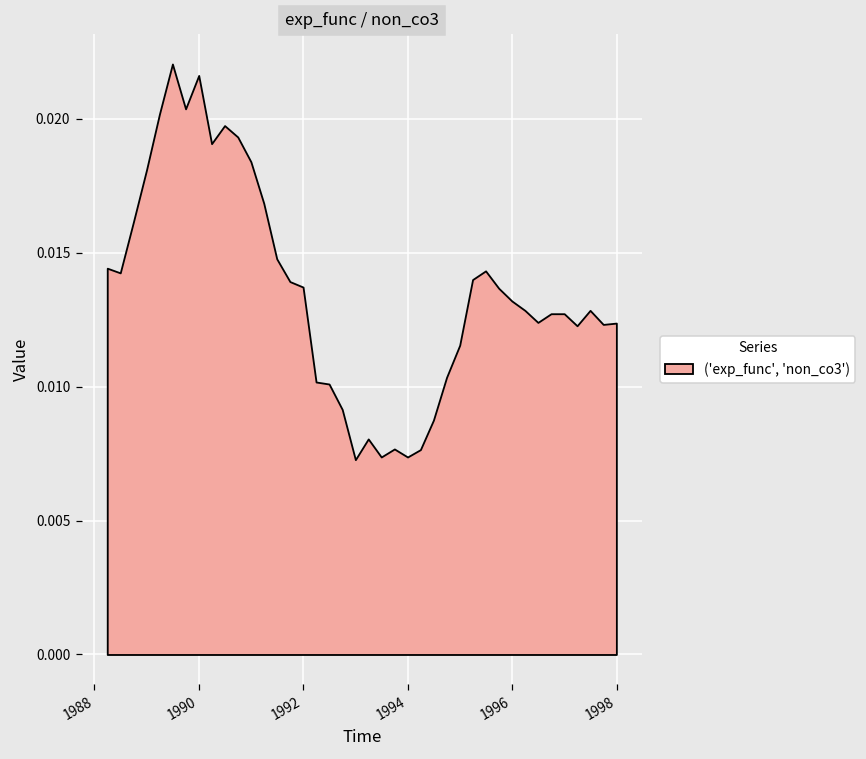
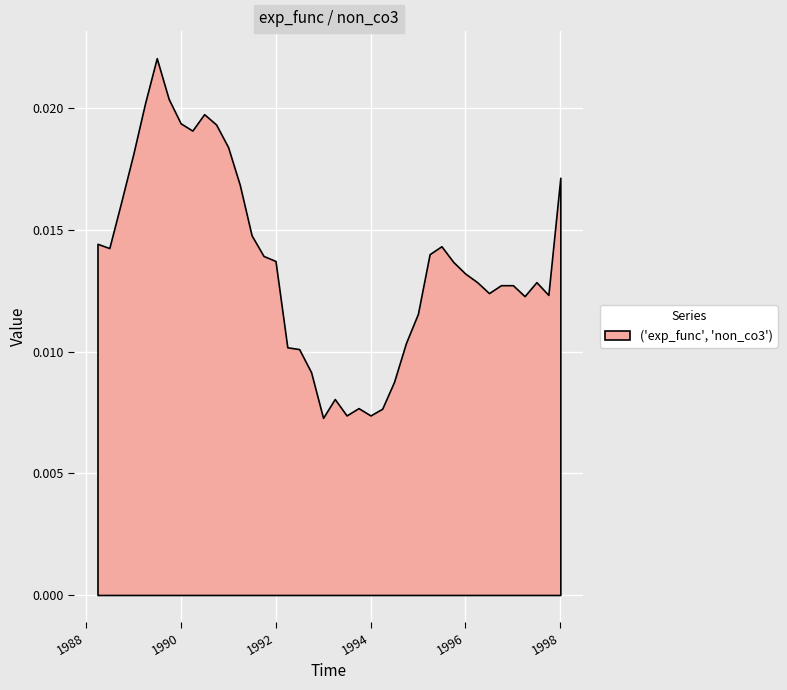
  {
-   "1990": 0.0216,
+   "1990": 0.0194,
    "1992": 0.0137,
    "1994": 0.0074,
    "1996": 0.0132,
-   "1998": 0.0124
+   "1998": 0.0171
  }
